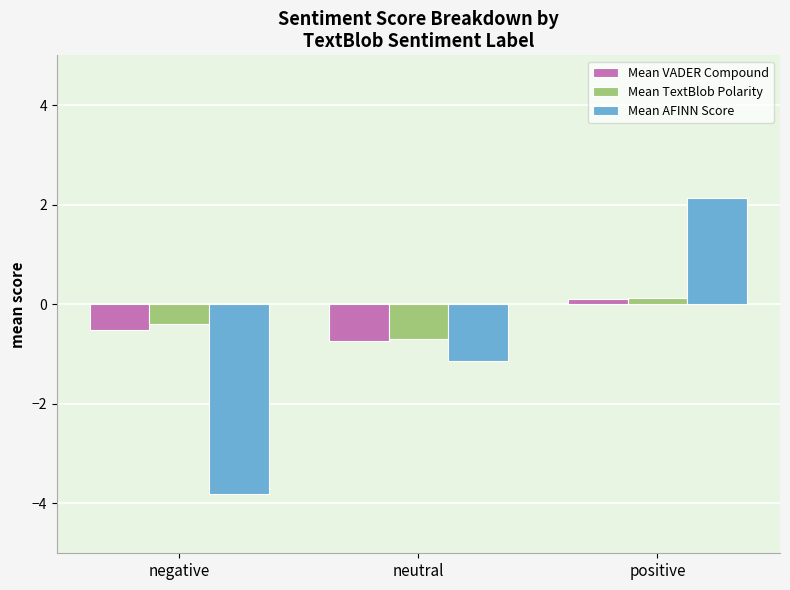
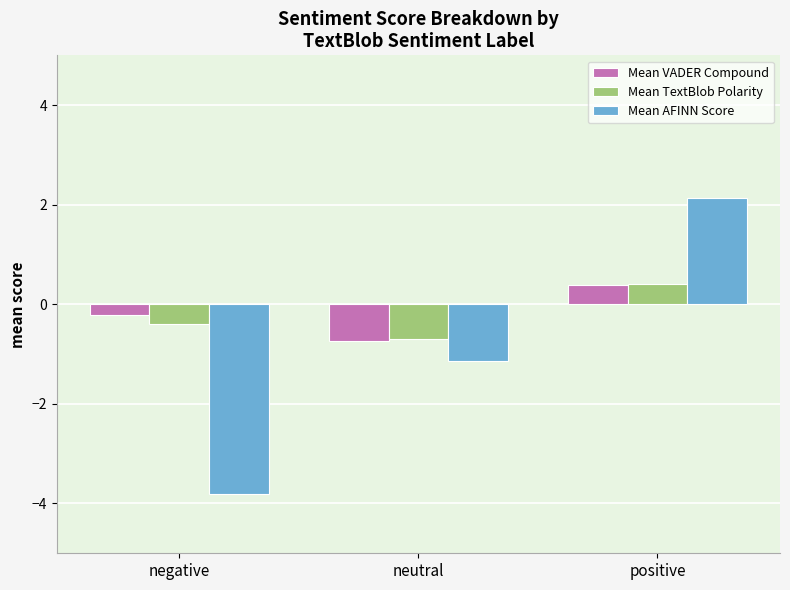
  {
    "Mean VADER Compound": {
-     "negative": -0.5,
+     "negative": -0.2,
      "neutral": -0.7,
-     "positive": 0.1
+     "positive": 0.4
    },
    "Mean TextBlob Polarity": {
      "negative": -0.4,
      "neutral": -0.7,
-     "positive": 0.1
+     "positive": 0.4
    },
    "Mean AFINN Score": {
      "negative": -3.8,
      "neutral": -1.1,
      "positive": 2.1
    }
  }
